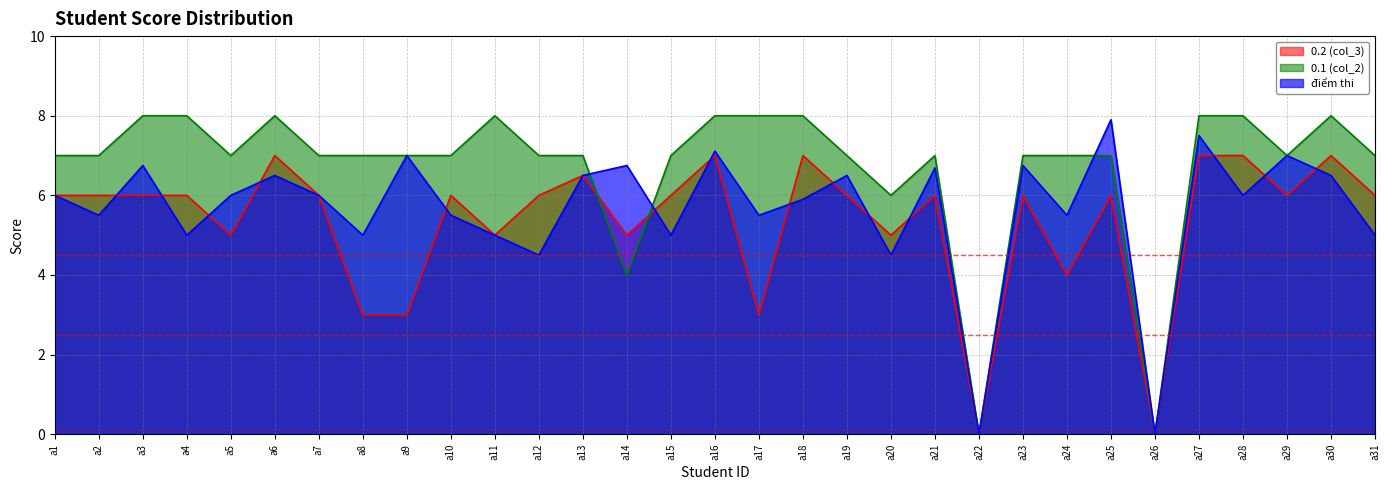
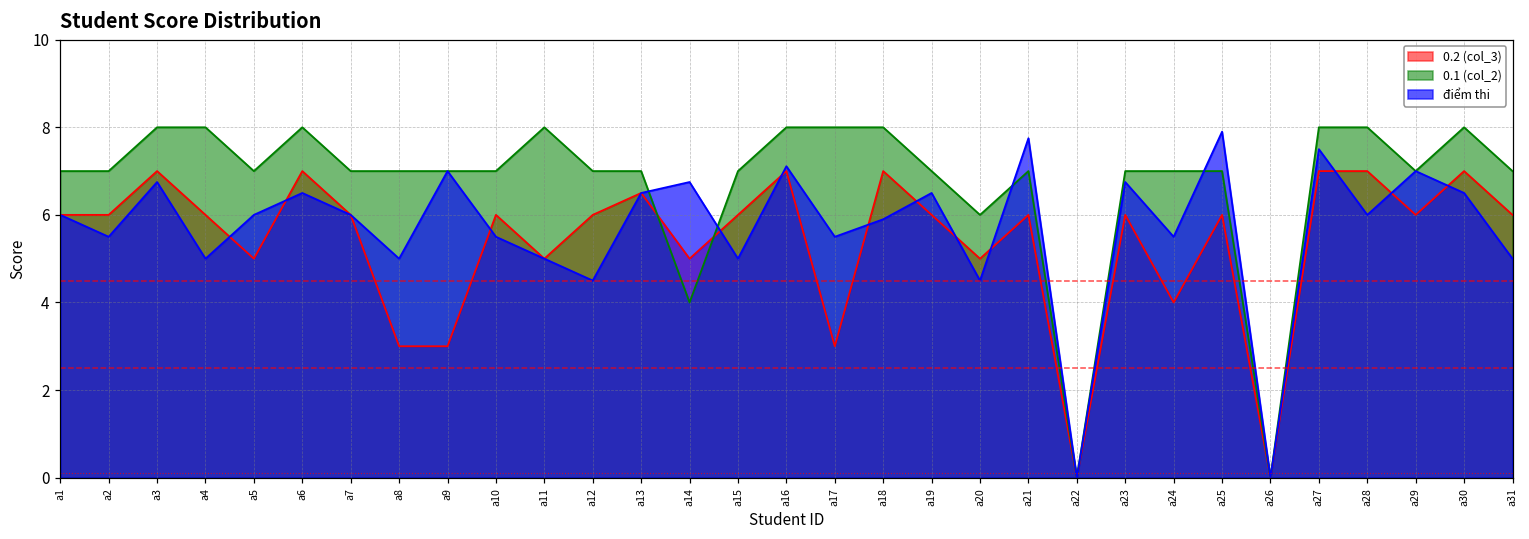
  {
    "0.2 (col_3)": {
      "a2": 6,
-     "a3": 6,
+     "a3": 7,
      "a4": 6,
      "a5": 5,
      "a6": 7,
      "a8": 3,
      "a9": 3,
      "a10": 6,
      "a12": 6,
      "a14": 5,
      "a15": 6,
      "a16": 7,
      "a17": 3,
      "a18": 7,
      "a19": 6,
      "a20": 5,
      "a21": 6,
      "a23": 6,
      "a24": 4,
      "a25": 6,
      "a27": 7,
      "a28": 7,
      "a29": 6,
      "a30": 7,
      "a31": 6
    },
    "0.1 (col_2)": {
      "a1": 7.0,
      "a2": 7.0,
      "a3": 8.0,
      "a4": 8.0,
      "a5": 7.0,
      "a6": 8.0,
      "a7": 7.0,
      "a8": 7.0,
      "a10": 7.0,
      "a11": 8.0,
      "a12": 7.0,
      "a13": 7.0,
      "a14": 4.0,
      "a15": 7.0,
      "a16": 8.0,
      "a17": 8.0,
      "a18": 8.0,
      "a19": 7.0,
      "a20": 6.0,
      "a21": 7.0,
      "a23": 7.0,
      "a24": 7.0,
      "a25": 7.0,
      "a27": 8.0,
      "a28": 8.0,
      "a30": 8.0,
      "a31": 7.0
    },
    "điểm thi": {
      "a2": 5.5,
      "a3": 6.8,
      "a4": 5.0,
      "a5": 6.0,
      "a6": 6.5,
      "a8": 5.0,
      "a10": 5.5,
      "a12": 4.5,
      "a14": 6.8,
      "a15": 5.0,
      "a16": 7.1,
      "a17": 5.5,
      "a18": 5.9,
      "a19": 6.5,
      "a20": 4.5,
-     "a21": 6.7,
+     "a21": 7.8,
      "a23": 6.8,
      "a24": 5.5,
      "a25": 7.9,
      "a27": 7.5,
      "a28": 6.0,
      "a30": 6.5,
      "a31": 5.0
    }
  }
